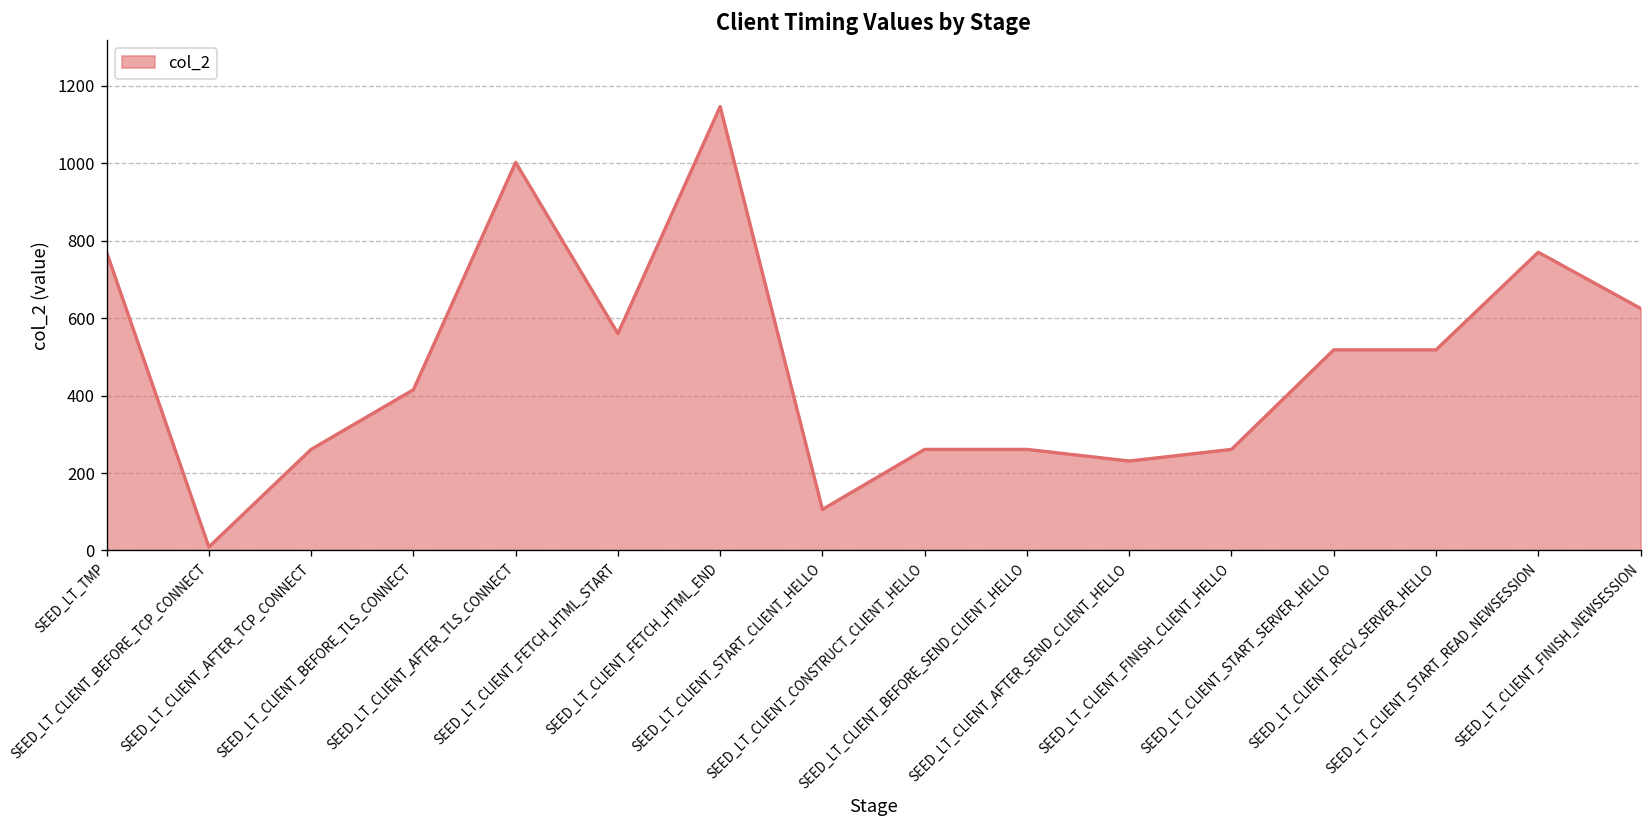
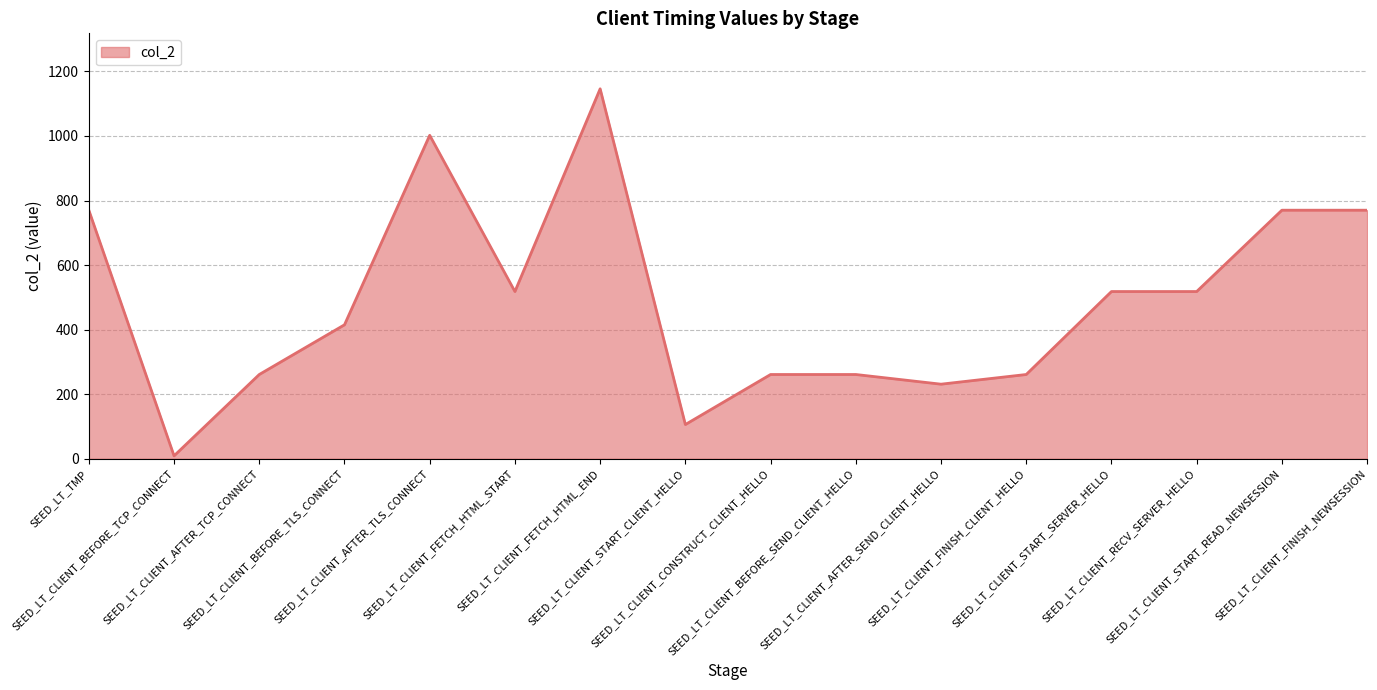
  {
    "SEED_LT_TMP": 770,
    "SEED_LT_CLIENT_BEFORE_TCP_CONNECT": 10,
    "SEED_LT_CLIENT_AFTER_TCP_CONNECT": 260,
    "SEED_LT_CLIENT_BEFORE_TLS_CONNECT": 420,
    "SEED_LT_CLIENT_AFTER_TLS_CONNECT": 1000,
-   "SEED_LT_CLIENT_FETCH_HTML_START": 560,
+   "SEED_LT_CLIENT_FETCH_HTML_START": 520,
    "SEED_LT_CLIENT_FETCH_HTML_END": 1150,
    "SEED_LT_CLIENT_START_CLIENT_HELLO": 110,
    "SEED_LT_CLIENT_CONSTRUCT_CLIENT_HELLO": 260,
    "SEED_LT_CLIENT_BEFORE_SEND_CLIENT_HELLO": 260,
    "SEED_LT_CLIENT_AFTER_SEND_CLIENT_HELLO": 230,
    "SEED_LT_CLIENT_FINISH_CLIENT_HELLO": 260,
    "SEED_LT_CLIENT_START_SERVER_HELLO": 520,
    "SEED_LT_CLIENT_RECV_SERVER_HELLO": 520,
    "SEED_LT_CLIENT_START_READ_NEWSESSION": 770,
-   "SEED_LT_CLIENT_FINISH_NEWSESSION": 630
+   "SEED_LT_CLIENT_FINISH_NEWSESSION": 770
  }
